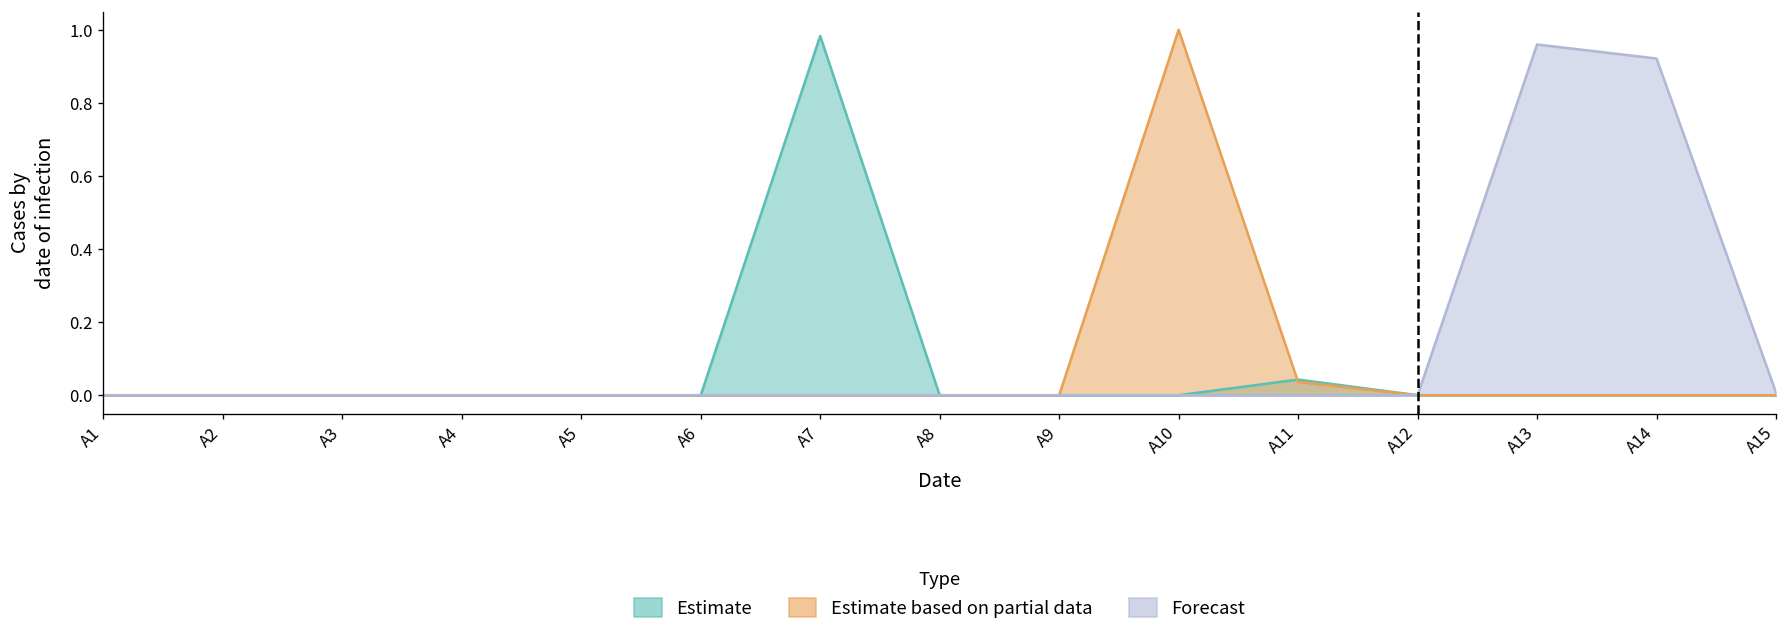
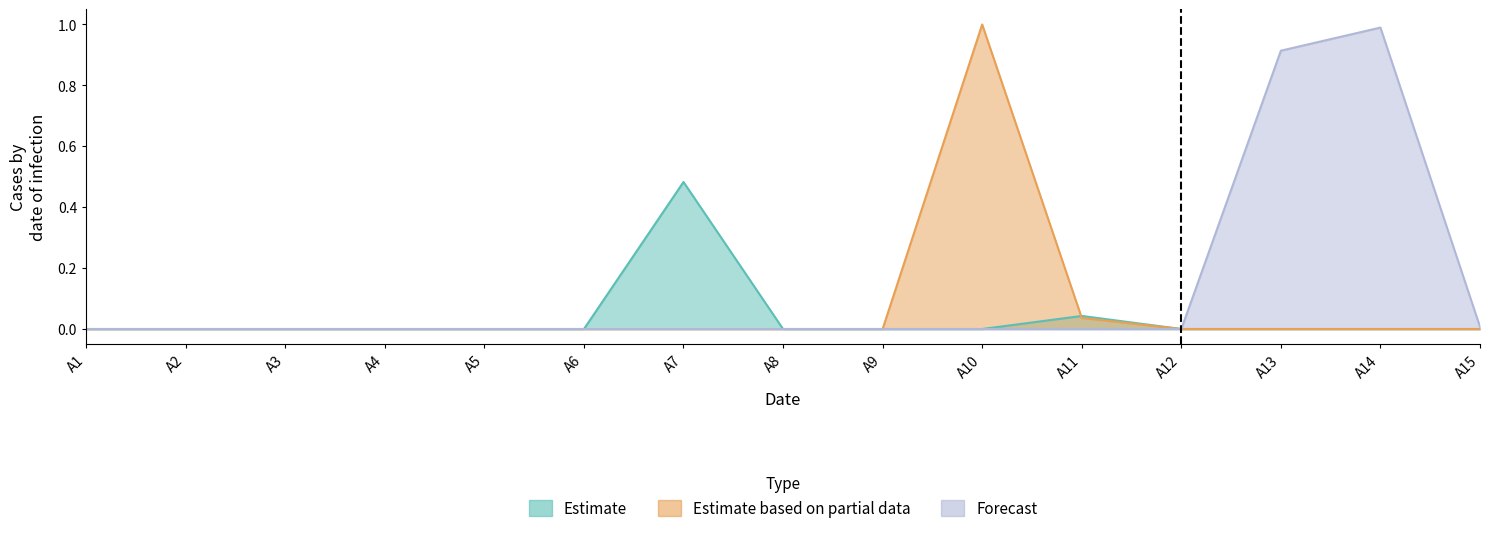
  {
    "Estimate": {
-     "A7": 0.98
+     "A7": 0.48
    },
    "Estimate based on partial data": {
      "A10": 1.00
    },
    "Forecast": {
      "A11": 0.00,
-     "A13": 0.96,
-     "A14": 0.92
+     "A13": 0.91,
+     "A14": 0.99
    }
  }
